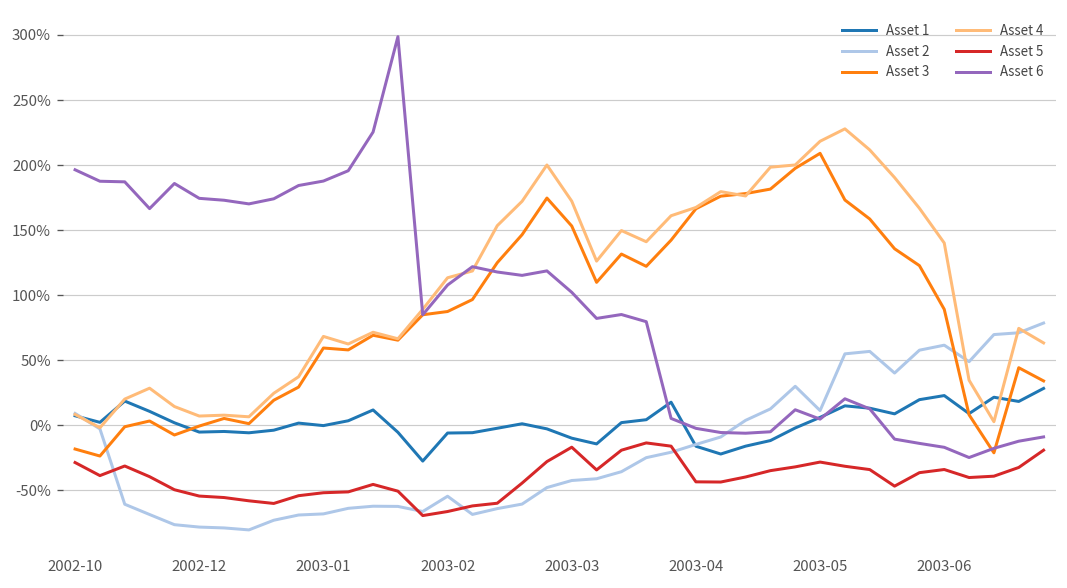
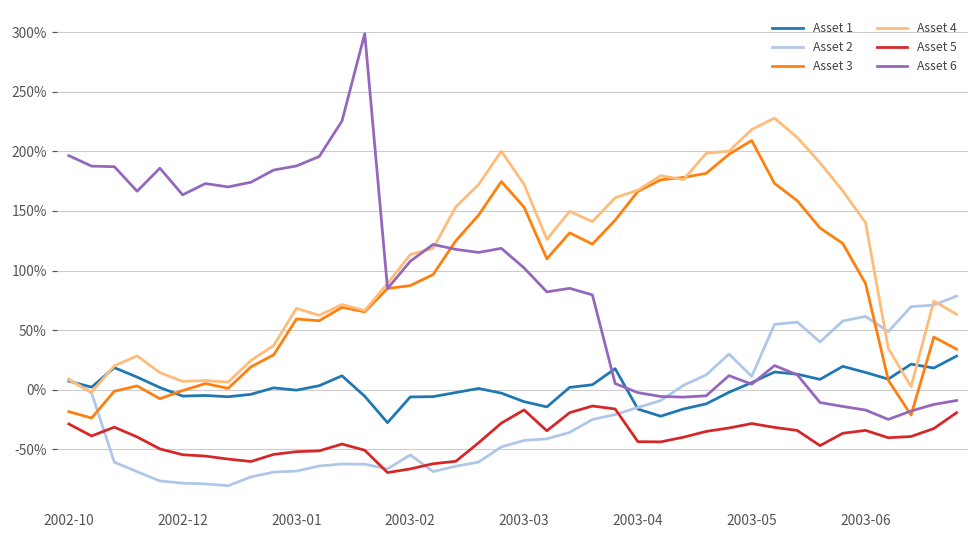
  {
    "Asset 1": {
      "2002-12": "-5%",
      "2003-01": "0%",
      "2003-02": "-6%",
      "2003-03": "-10%",
-     "2003-06": "23%"
+     "2003-06": "15%"
    },
    "Asset 2": {
      "2002-12": "-78%",
      "2003-01": "-68%",
      "2003-02": "-55%",
      "2003-03": "-42%",
      "2003-05": "11%",
      "2003-06": "62%"
    },
    "Asset 3": {
      "2002-10": "-18%",
      "2002-12": "-1%",
      "2003-01": "59%",
      "2003-02": "87%",
      "2003-03": "153%",
      "2003-05": "209%",
      "2003-06": "89%"
    },
    "Asset 4": {
      "2002-12": "7%",
      "2003-01": "68%",
      "2003-02": "113%",
      "2003-03": "172%",
      "2003-05": "218%",
      "2003-06": "140%"
    },
    "Asset 5": {
      "2002-10": "-29%",
      "2002-12": "-54%",
      "2003-01": "-52%",
      "2003-02": "-66%",
      "2003-03": "-17%",
      "2003-04": "-44%",
      "2003-05": "-28%",
      "2003-06": "-34%"
    },
    "Asset 6": {
      "2002-10": "196%",
-     "2002-12": "174%",
+     "2002-12": "163%",
      "2003-01": "188%",
      "2003-02": "108%",
      "2003-03": "102%",
      "2003-04": "-2%",
      "2003-06": "-17%"
    }
  }
